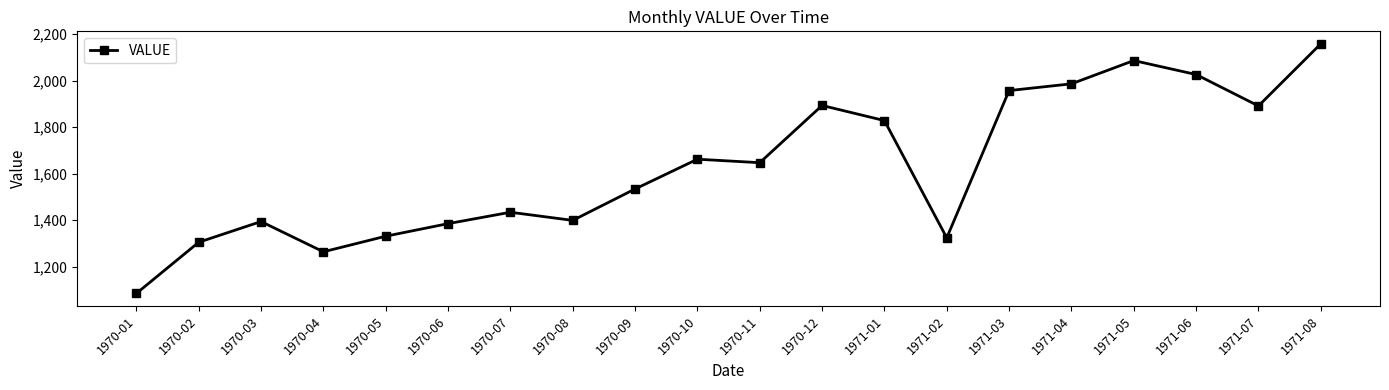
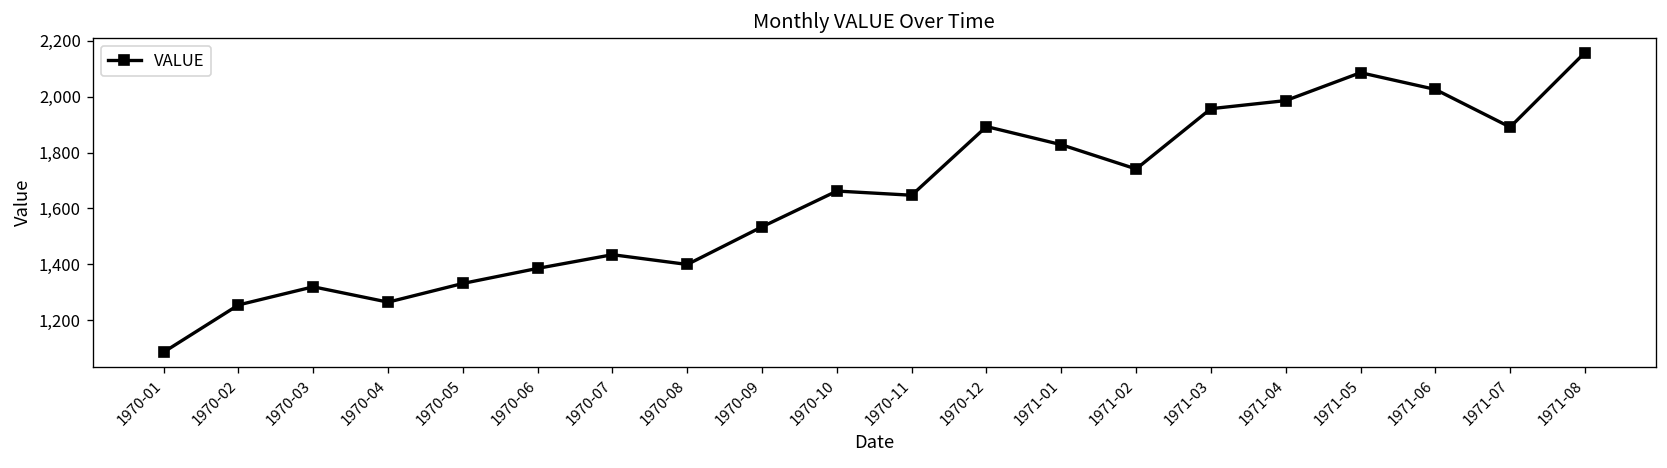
  {
    "1970-01": "1,090",
-   "1970-02": "1,310",
-   "1970-03": "1,390",
+   "1970-02": "1,250",
+   "1970-03": "1,320",
    "1970-04": "1,260",
    "1970-05": "1,330",
    "1970-06": "1,390",
    "1970-07": "1,430",
    "1970-08": "1,400",
    "1970-09": "1,530",
    "1970-10": "1,660",
    "1970-11": "1,650",
    "1970-12": "1,890",
    "1971-01": "1,830",
-   "1971-02": "1,320",
+   "1971-02": "1,740",
    "1971-03": "1,960",
    "1971-04": "1,990",
    "1971-05": "2,090",
    "1971-06": "2,030",
    "1971-07": "1,890",
    "1971-08": "2,160"
  }
